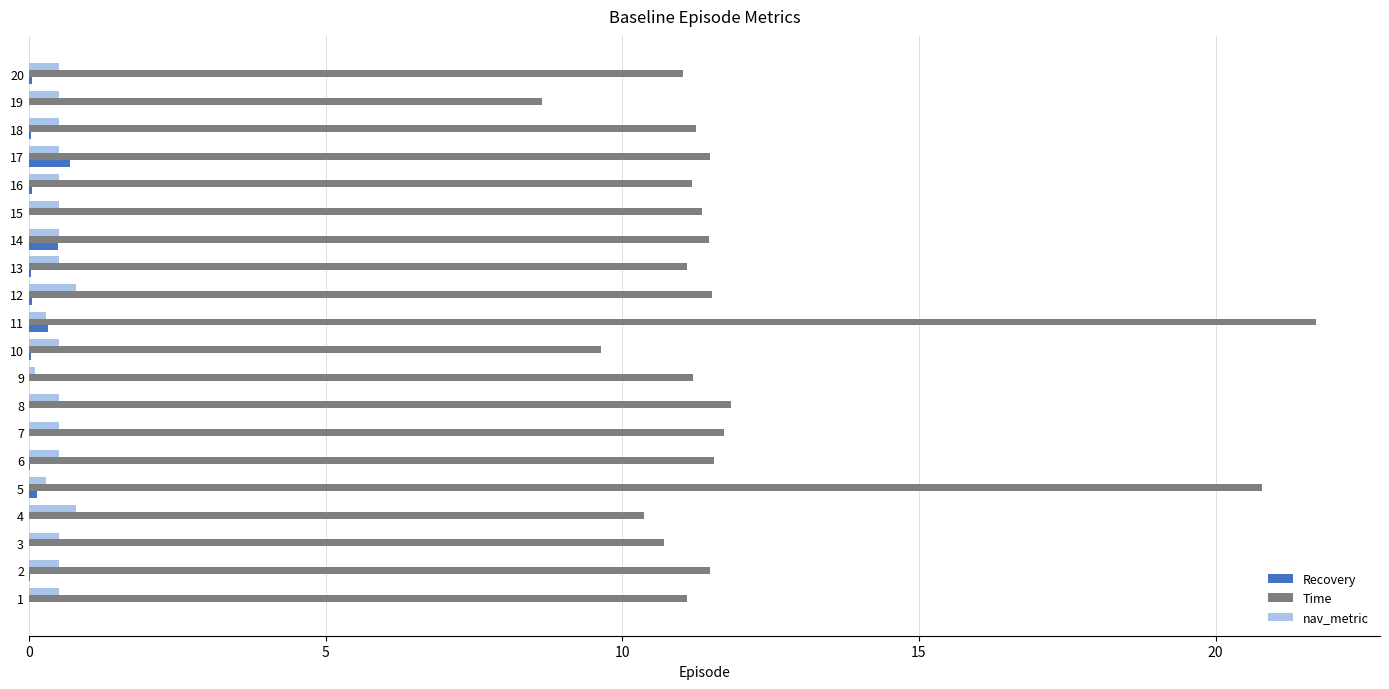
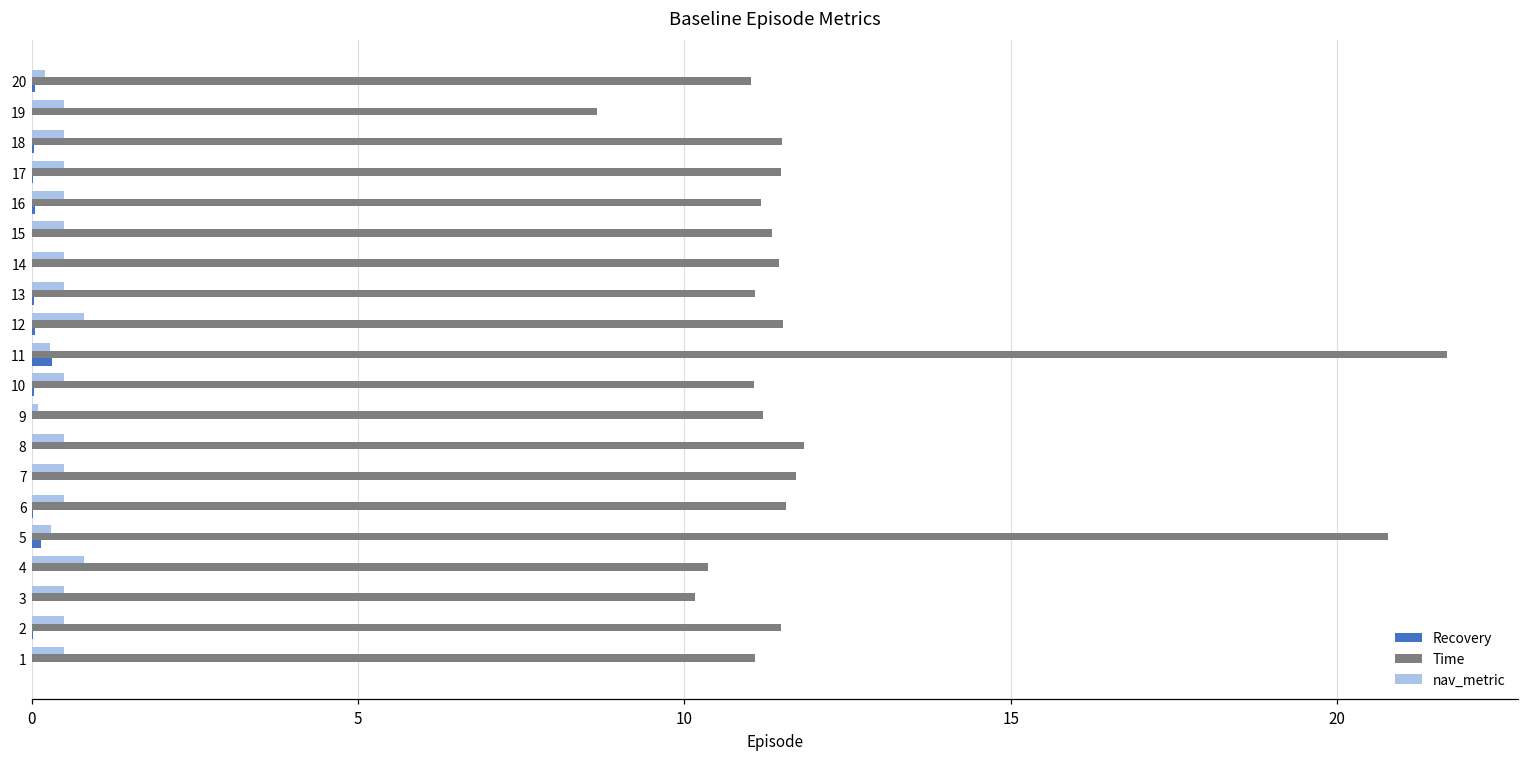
  {
    "Recovery": {
      "20": 0.0,
-     "17": 0.7,
+     "17": 0.0,
      "16": 0.0,
-     "14": 0.5,
+     "14": 0.0,
      "12": 0.1,
      "11": 0.3,
      "5": 0.1
    },
    "Time": {
      "20": 11.0,
      "19": 8.7,
-     "18": 11.2,
+     "18": 11.5,
      "17": 11.5,
      "16": 11.2,
      "15": 11.3,
      "14": 11.5,
      "13": 11.1,
      "12": 11.5,
      "11": 21.7,
-     "10": 9.7,
+     "10": 11.1,
      "9": 11.2,
      "8": 11.8,
      "7": 11.7,
      "6": 11.6,
      "5": 20.8,
      "4": 10.4,
-     "3": 10.7,
+     "3": 10.2,
      "2": 11.5,
      "1": 11.1
    },
    "nav_metric": {
-     "20": 0.5,
+     "20": 0.2,
      "19": 0.5,
      "18": 0.5,
      "17": 0.5,
      "16": 0.5,
      "15": 0.5,
      "14": 0.5,
      "13": 0.5,
      "12": 0.8,
      "11": 0.3,
      "10": 0.5,
      "9": 0.1,
      "8": 0.5,
      "7": 0.5,
      "6": 0.5,
      "5": 0.3,
      "4": 0.8,
      "3": 0.5,
      "2": 0.5,
      "1": 0.5
    }
  }
